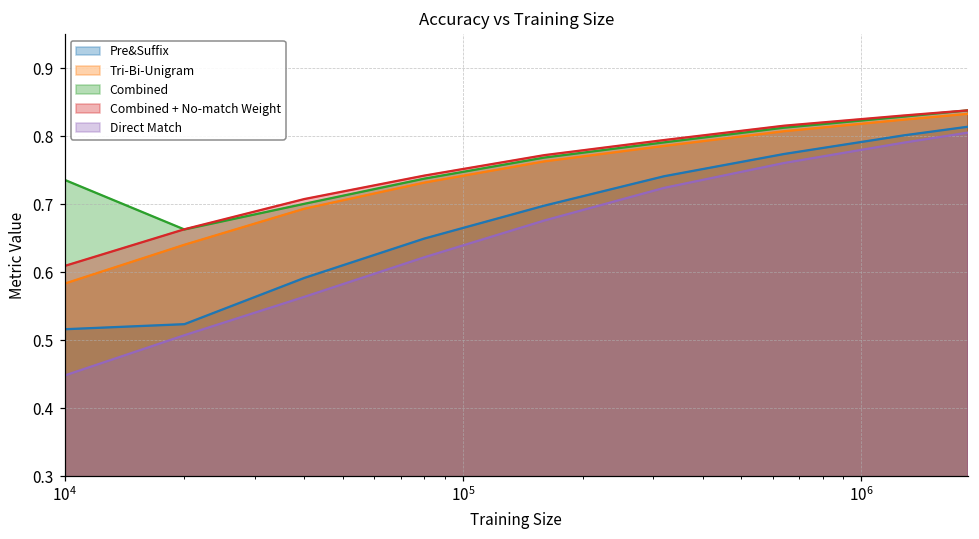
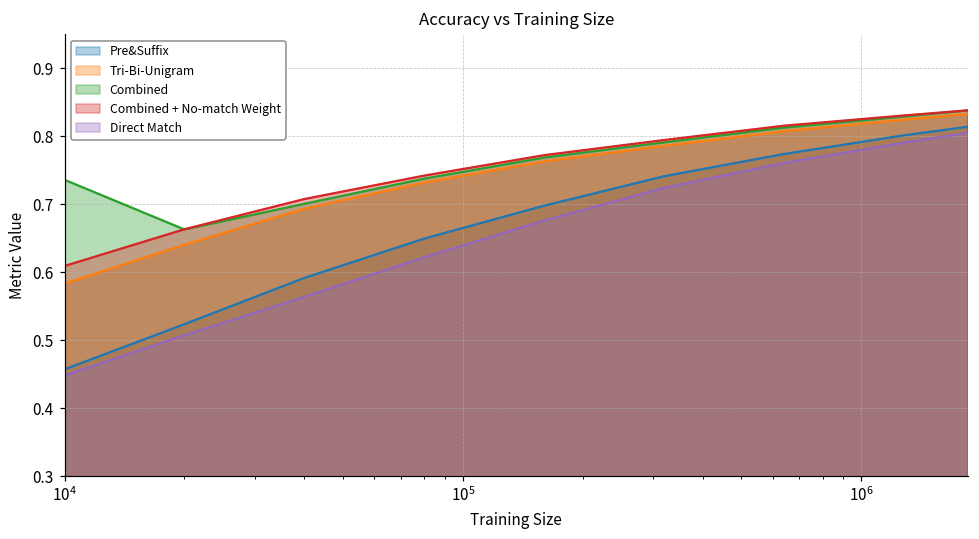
  {
    "Pre&Suffix": {
-     "10^4": 0.52
+     "10^4": 0.46
    },
    "Combined": {
      "10^4": 0.74
    },
    "Direct Match": {
      "10^4": 0.45
    }
  }
